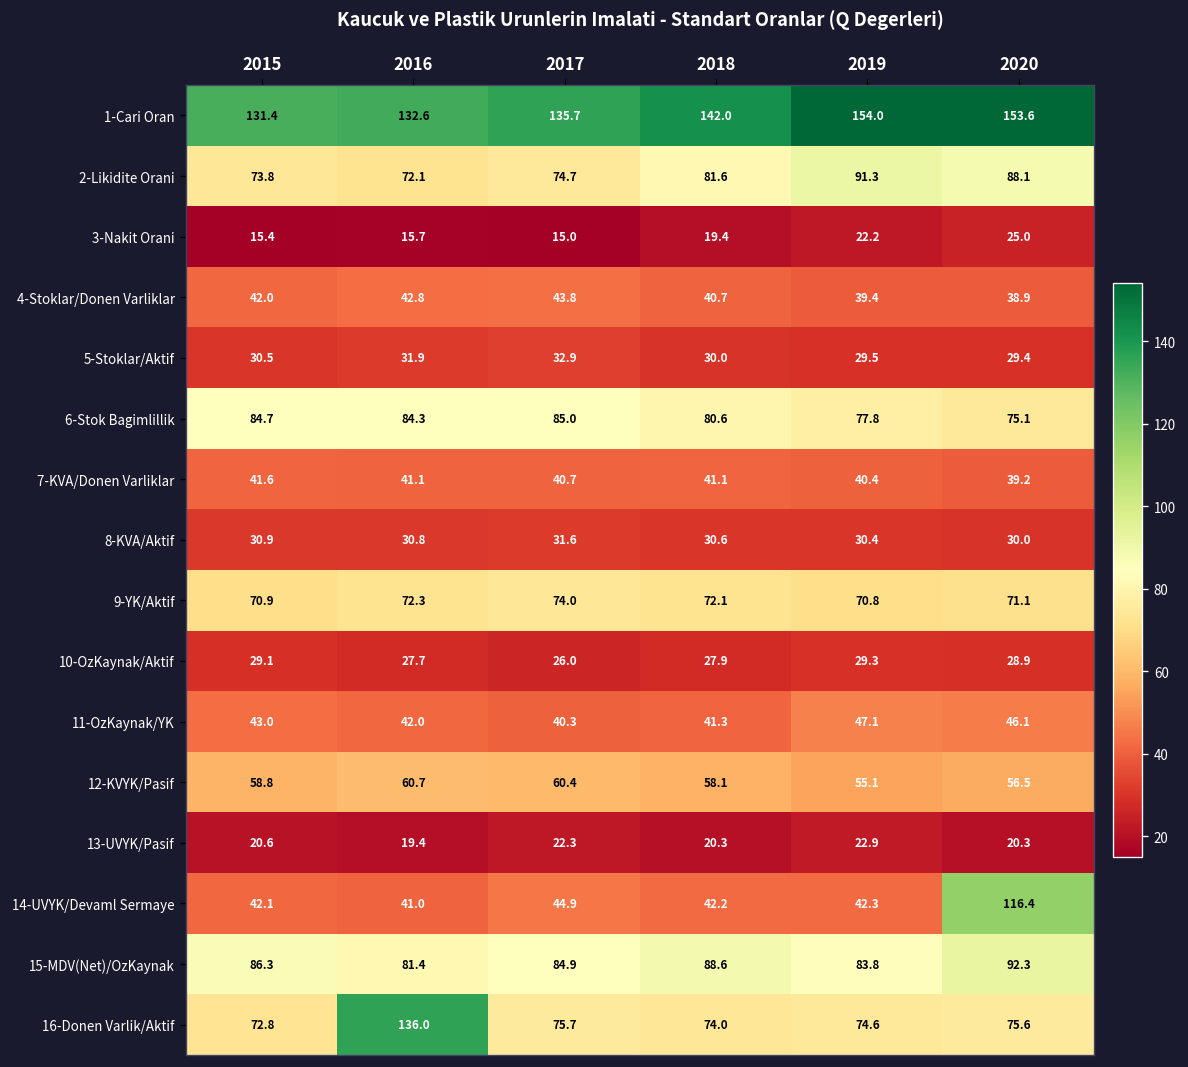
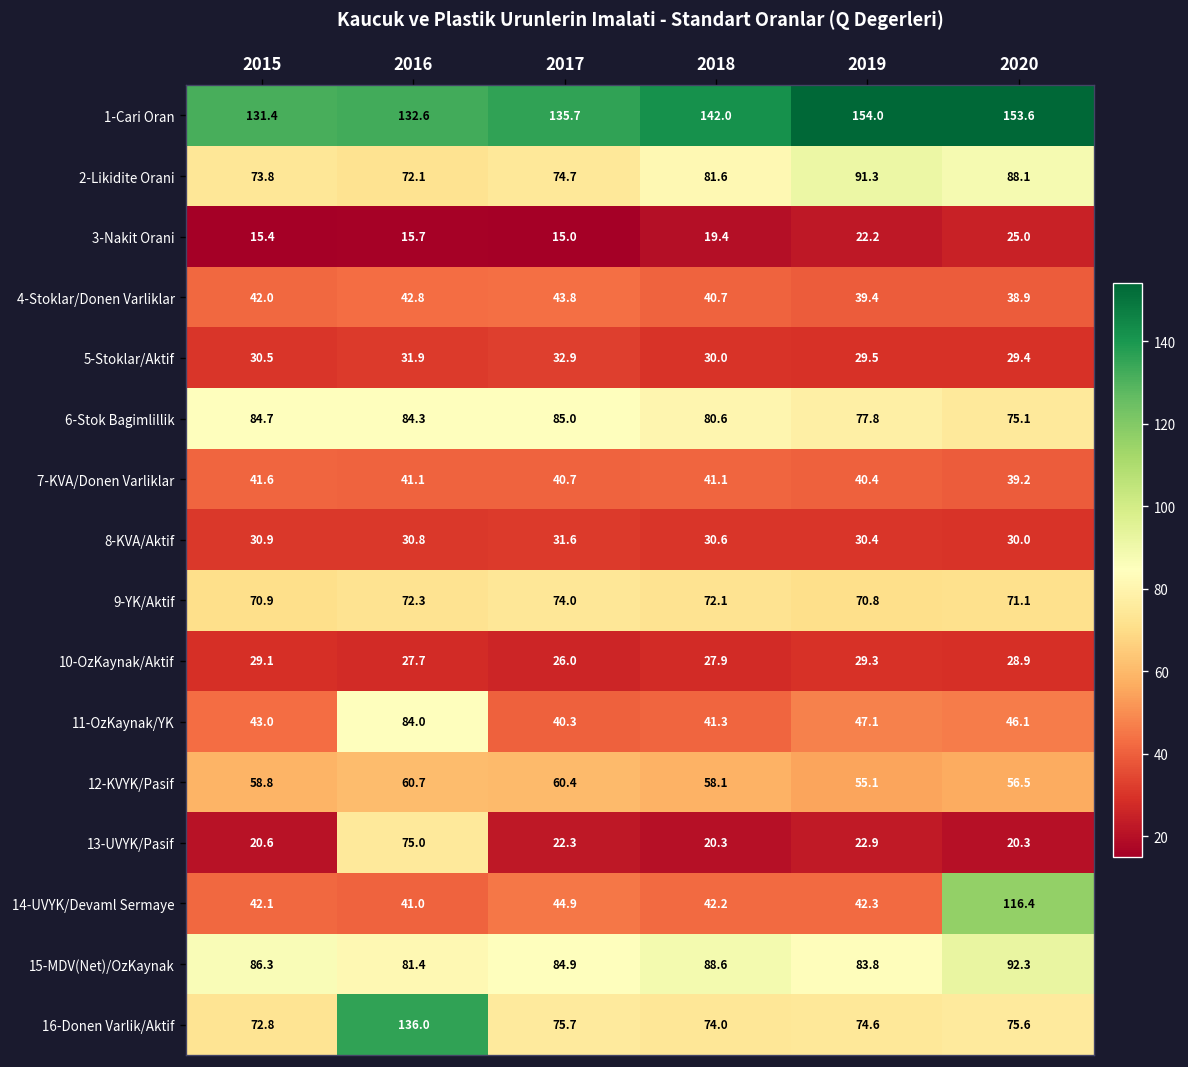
  {
    "1-Cari Oran": {
      "2015": 131.4,
      "2016": 132.6,
      "2017": 135.7,
      "2018": 142.0,
      "2019": 154.0,
      "2020": 153.6
    },
    "2-Likidite Orani": {
      "2015": 73.8,
      "2016": 72.1,
      "2017": 74.7,
      "2018": 81.6,
      "2019": 91.3,
      "2020": 88.1
    },
    "3-Nakit Orani": {
      "2015": 15.4,
      "2016": 15.7,
      "2017": 15.0,
      "2018": 19.4,
      "2019": 22.2,
      "2020": 25.0
    },
    "4-Stoklar/Donen Varliklar": {
      "2015": 42.0,
      "2016": 42.8,
      "2017": 43.8,
      "2018": 40.7,
      "2019": 39.4,
      "2020": 38.9
    },
    "5-Stoklar/Aktif": {
      "2015": 30.5,
      "2016": 31.9,
      "2017": 32.9,
      "2018": 30.0,
      "2019": 29.5,
      "2020": 29.4
    },
    "6-Stok Bagimlillik": {
      "2015": 84.7,
      "2016": 84.3,
      "2017": 85.0,
      "2018": 80.6,
      "2019": 77.8,
      "2020": 75.1
    },
    "7-KVA/Donen Varliklar": {
      "2015": 41.6,
      "2016": 41.1,
      "2017": 40.7,
      "2018": 41.1,
      "2019": 40.4,
      "2020": 39.2
    },
    "8-KVA/Aktif": {
      "2015": 30.9,
      "2016": 30.8,
      "2017": 31.6,
      "2018": 30.6,
      "2019": 30.4,
      "2020": 30.0
    },
    "9-YK/Aktif": {
      "2015": 70.9,
      "2016": 72.3,
      "2017": 74.0,
      "2018": 72.1,
      "2019": 70.8,
      "2020": 71.1
    },
    "10-OzKaynak/Aktif": {
      "2015": 29.1,
      "2016": 27.7,
      "2017": 26.0,
      "2018": 27.9,
      "2019": 29.3,
      "2020": 28.9
    },
    "11-OzKaynak/YK": {
      "2015": 43.0,
-     "2016": 42.0,
+     "2016": 84.0,
      "2017": 40.3,
      "2018": 41.3,
      "2019": 47.1,
      "2020": 46.1
    },
    "12-KVYK/Pasif": {
      "2015": 58.8,
      "2016": 60.7,
      "2017": 60.4,
      "2018": 58.1,
      "2019": 55.1,
      "2020": 56.5
    },
    "13-UVYK/Pasif": {
      "2015": 20.6,
-     "2016": 19.4,
+     "2016": 75.0,
      "2017": 22.3,
      "2018": 20.3,
      "2019": 22.9,
      "2020": 20.3
    },
    "14-UVYK/Devaml Sermaye": {
      "2015": 42.1,
      "2016": 41.0,
      "2017": 44.9,
      "2018": 42.2,
      "2019": 42.3,
      "2020": 116.4
    },
    "15-MDV(Net)/OzKaynak": {
      "2015": 86.3,
      "2016": 81.4,
      "2017": 84.9,
      "2018": 88.6,
      "2019": 83.8,
      "2020": 92.3
    },
    "16-Donen Varlik/Aktif": {
      "2015": 72.8,
      "2016": 136.0,
      "2017": 75.7,
      "2018": 74.0,
      "2019": 74.6,
      "2020": 75.6
    }
  }
